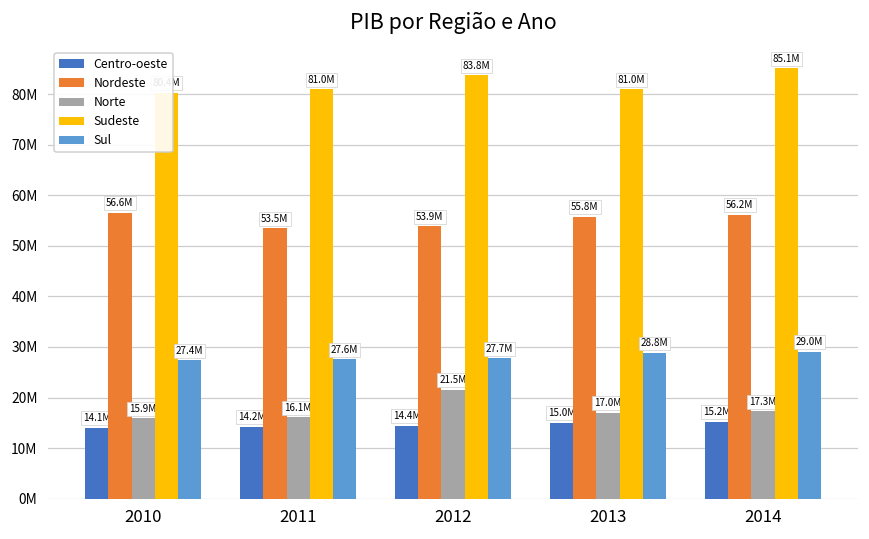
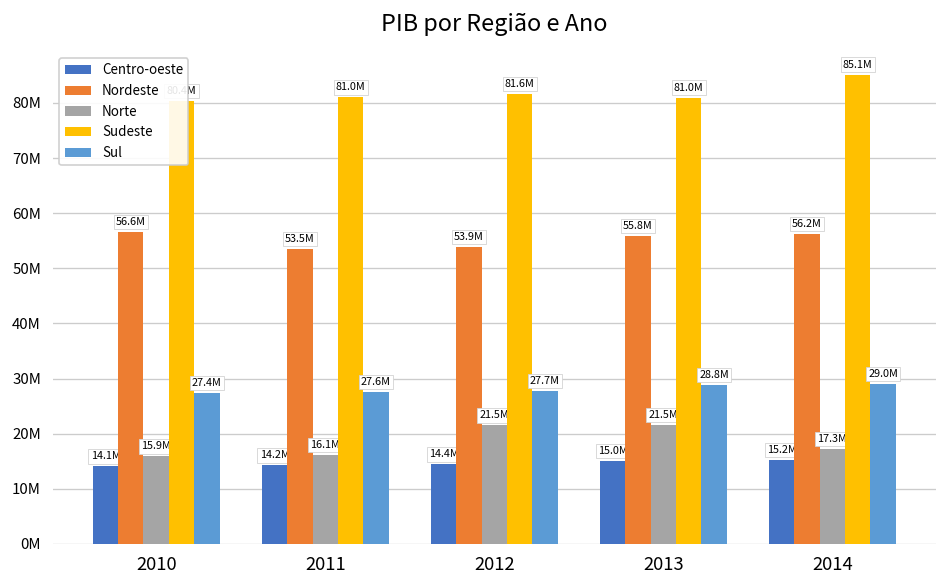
  {
    "Norte": {
-     "2013": "17.0M"
+     "2013": "21.5M"
    },
    "Sudeste": {
-     "2012": "83.8M"
+     "2012": "81.6M"
    }
  }
